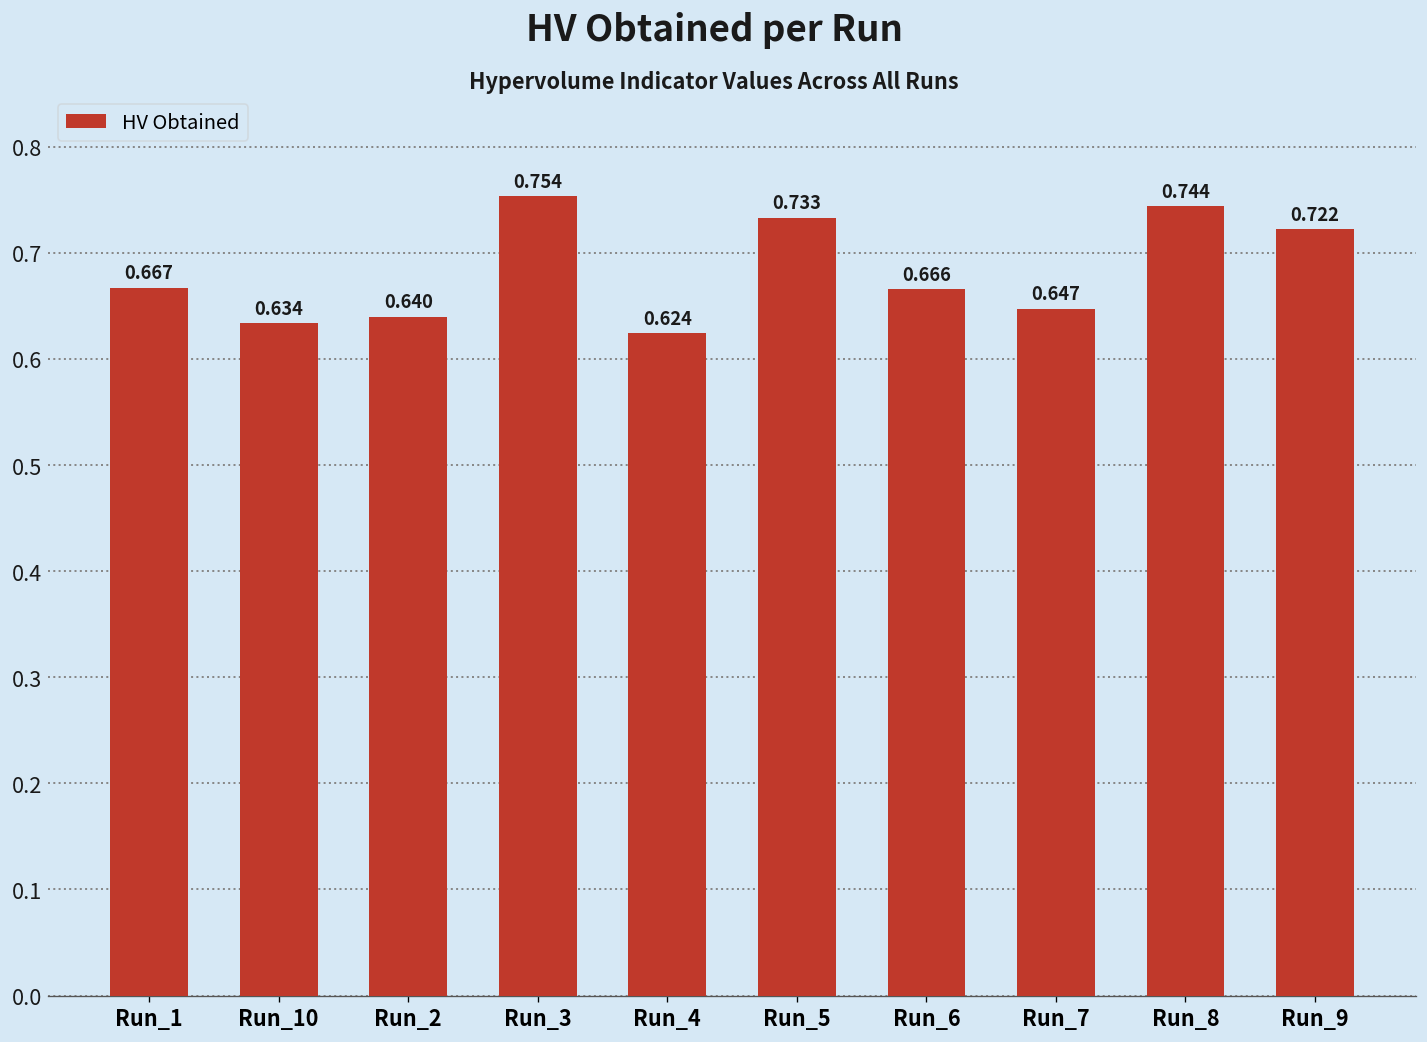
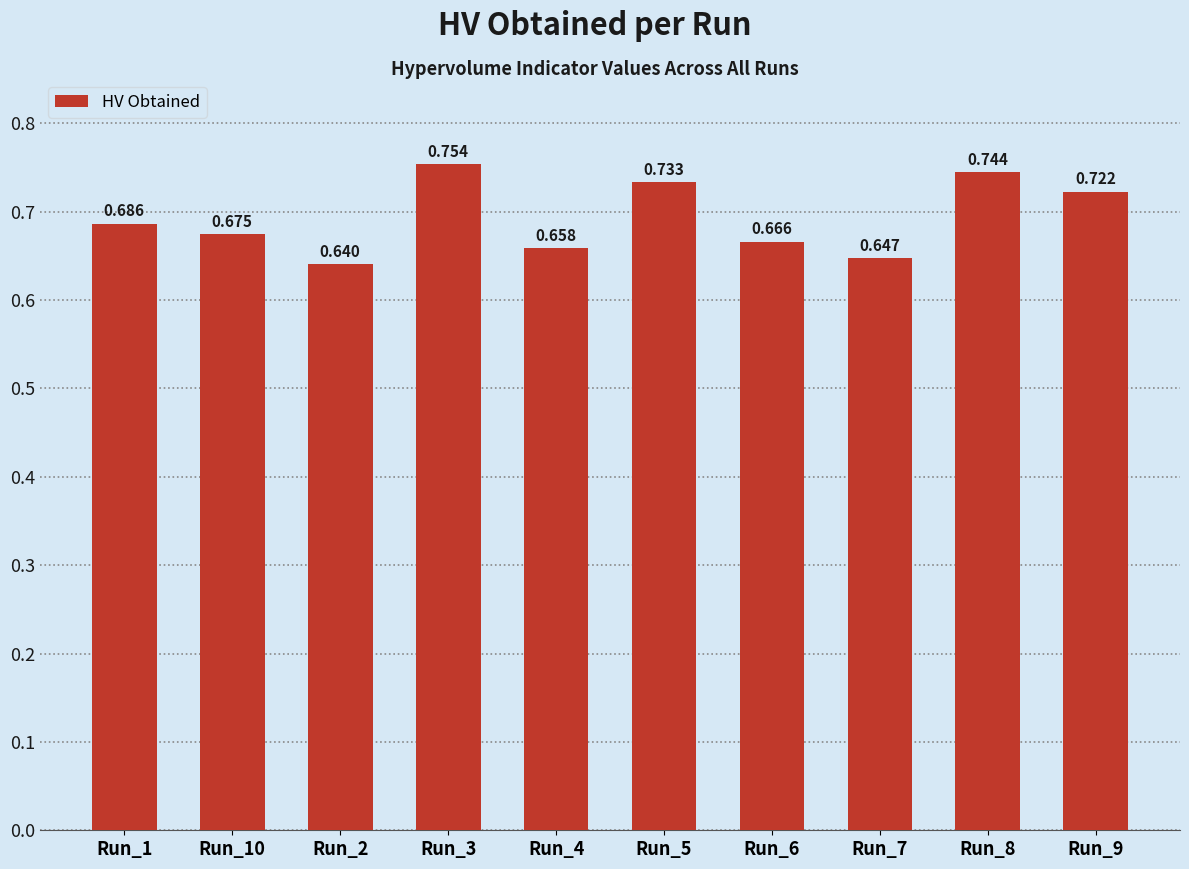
  {
-   "Run_1": 0.667,
-   "Run_10": 0.634,
+   "Run_1": 0.686,
+   "Run_10": 0.675,
    "Run_2": 0.640,
    "Run_3": 0.754,
-   "Run_4": 0.624,
+   "Run_4": 0.658,
    "Run_5": 0.733,
    "Run_6": 0.666,
    "Run_7": 0.647,
    "Run_8": 0.744,
    "Run_9": 0.722
  }
